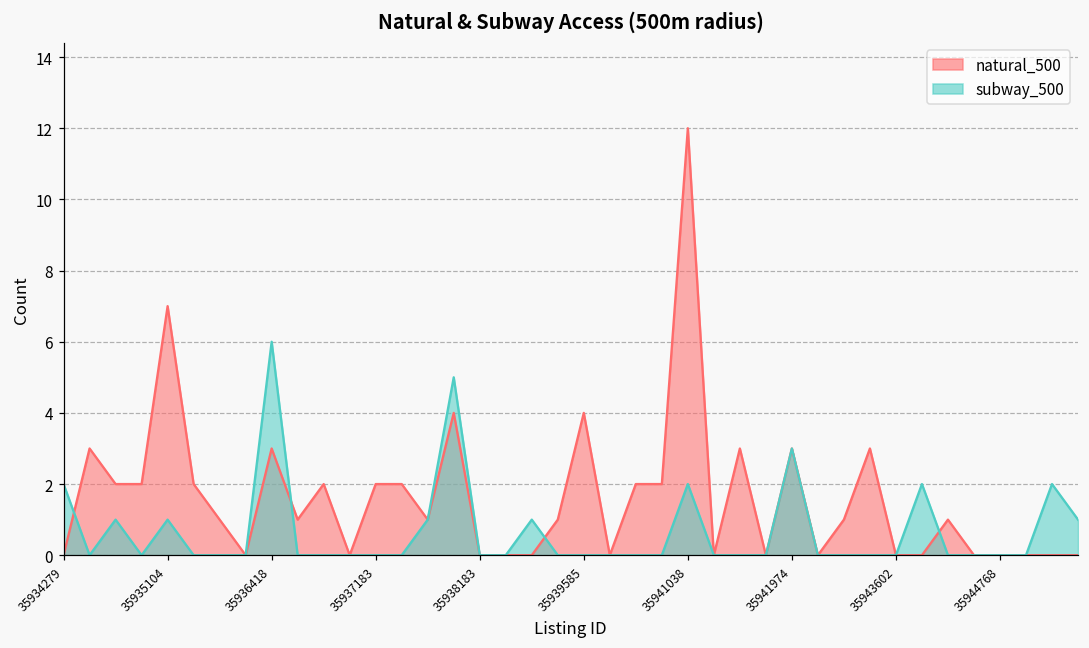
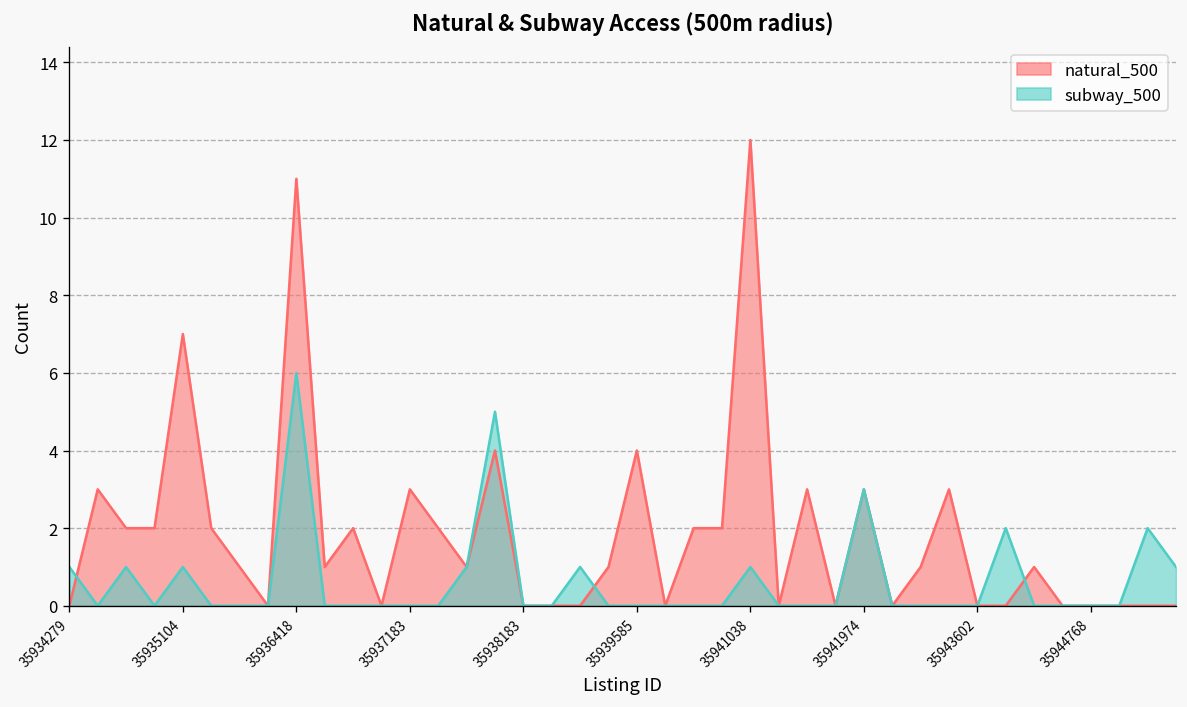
  {
    "natural_500": {
      "35934279": 0,
      "35935104": 7,
-     "35936418": 3,
-     "35937183": 2,
+     "35936418": 11,
+     "35937183": 3,
      "35939585": 4,
      "35941038": 12
    },
    "subway_500": {
-     "35934279": 2,
+     "35934279": 1,
      "35935104": 1,
      "35936418": 6,
      "35937183": 0,
      "35939585": 0,
-     "35941038": 2
+     "35941038": 1
    }
  }
